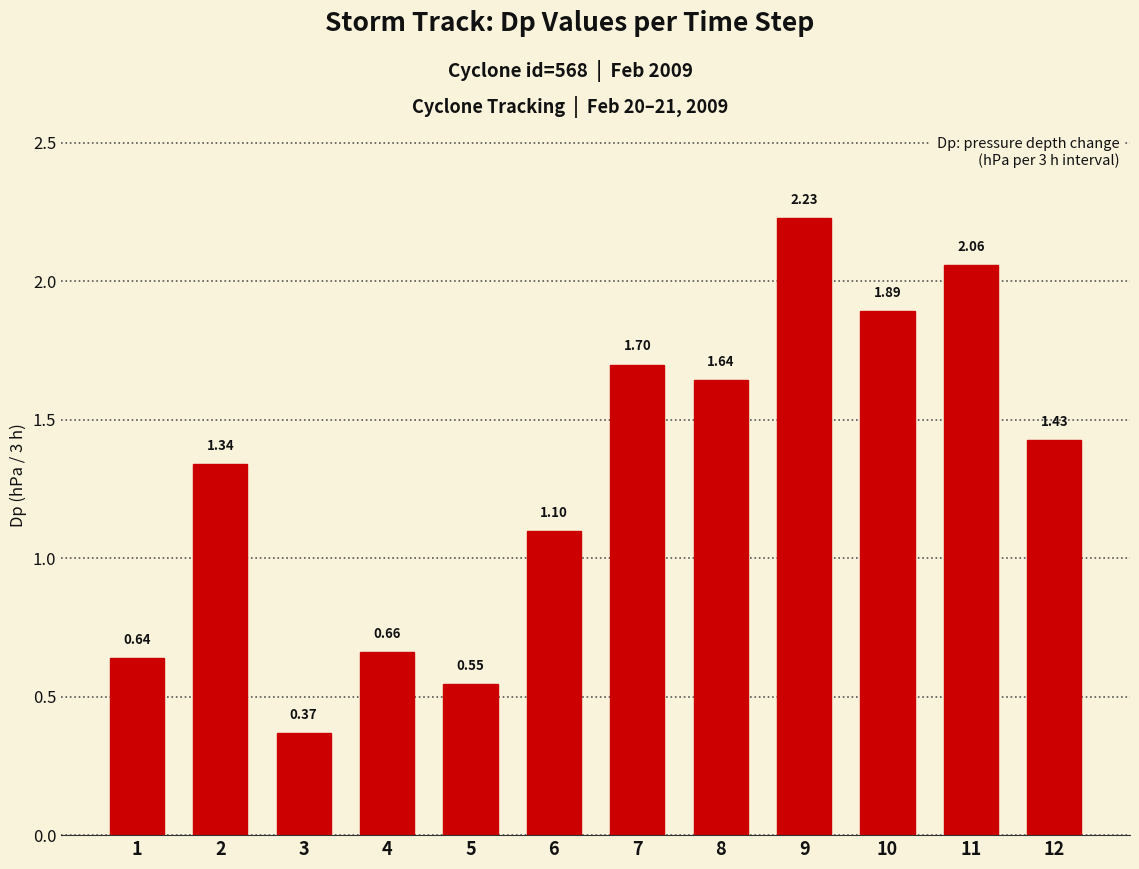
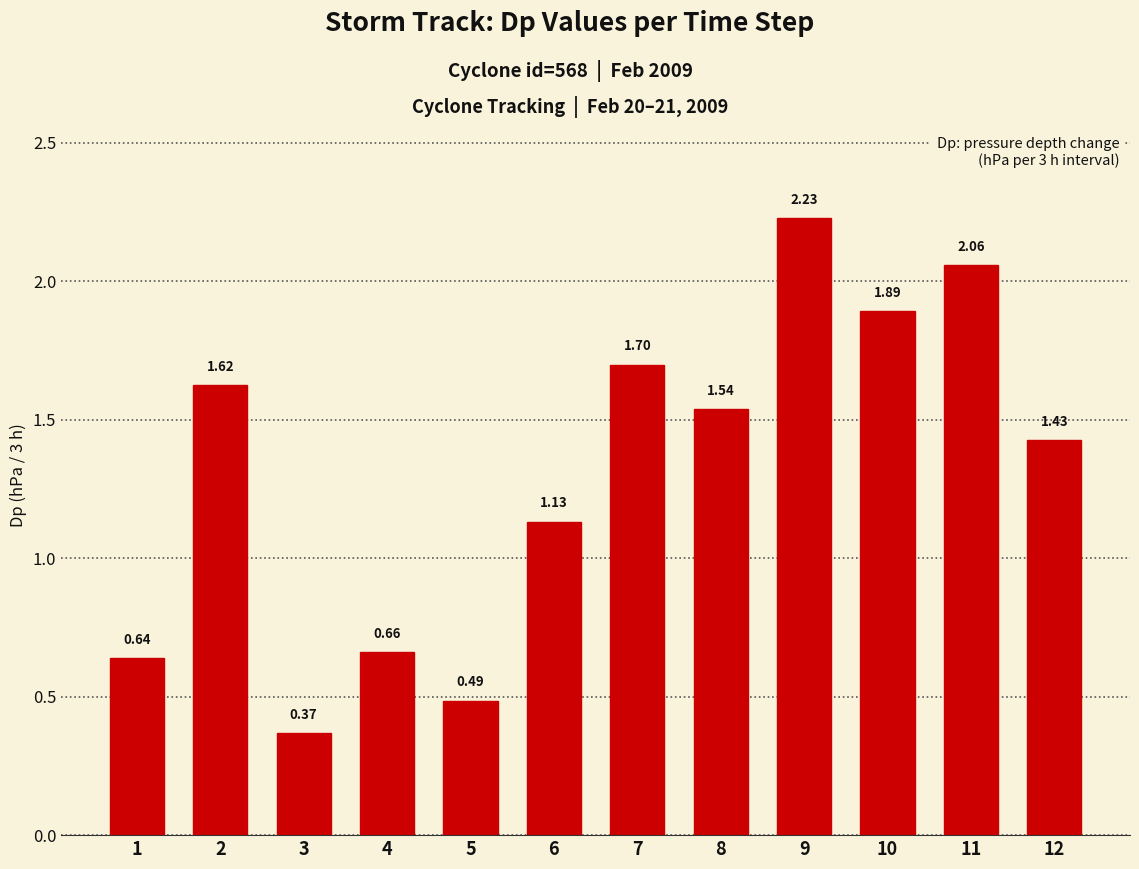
  {
    "1": 0.64,
-   "2": 1.34,
+   "2": 1.62,
    "3": 0.37,
    "4": 0.66,
-   "5": 0.55,
-   "6": 1.10,
+   "5": 0.49,
+   "6": 1.13,
    "7": 1.70,
-   "8": 1.64,
+   "8": 1.54,
    "9": 2.23,
    "10": 1.89,
    "11": 2.06,
    "12": 1.43
  }
